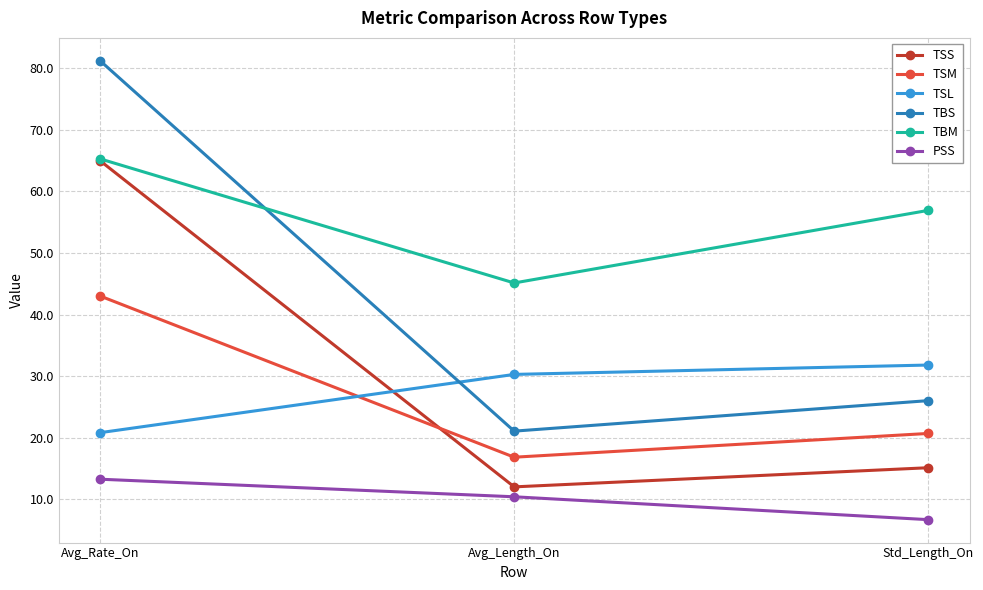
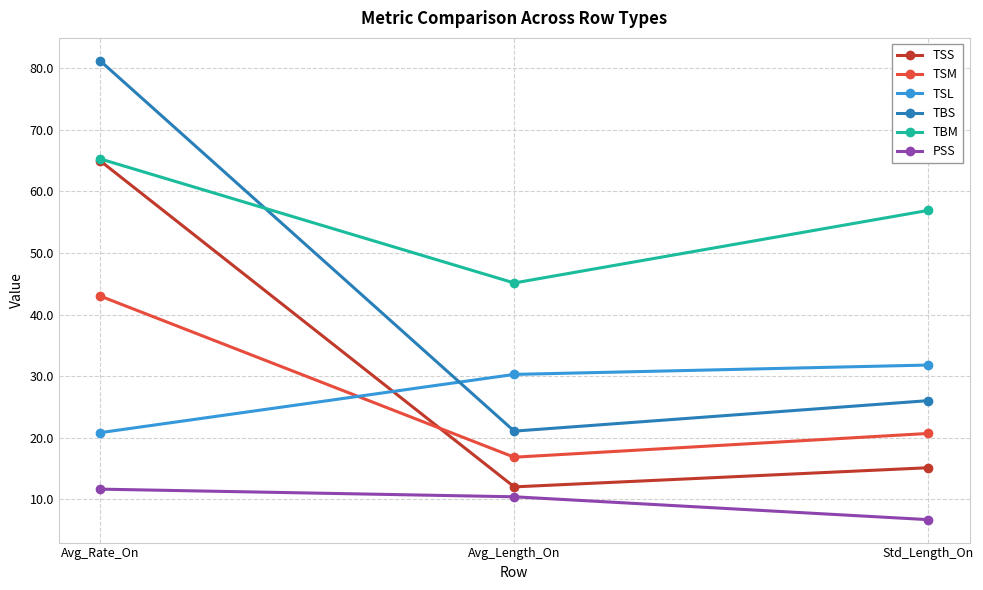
  {
    "TBM": {
      "Avg_Length_On": 45,
      "Std_Length_On": 57
    },
    "PSS": {
-     "Avg_Rate_On": 13,
+     "Avg_Rate_On": 12,
      "Avg_Length_On": 10,
      "Std_Length_On": 7
    }
  }
